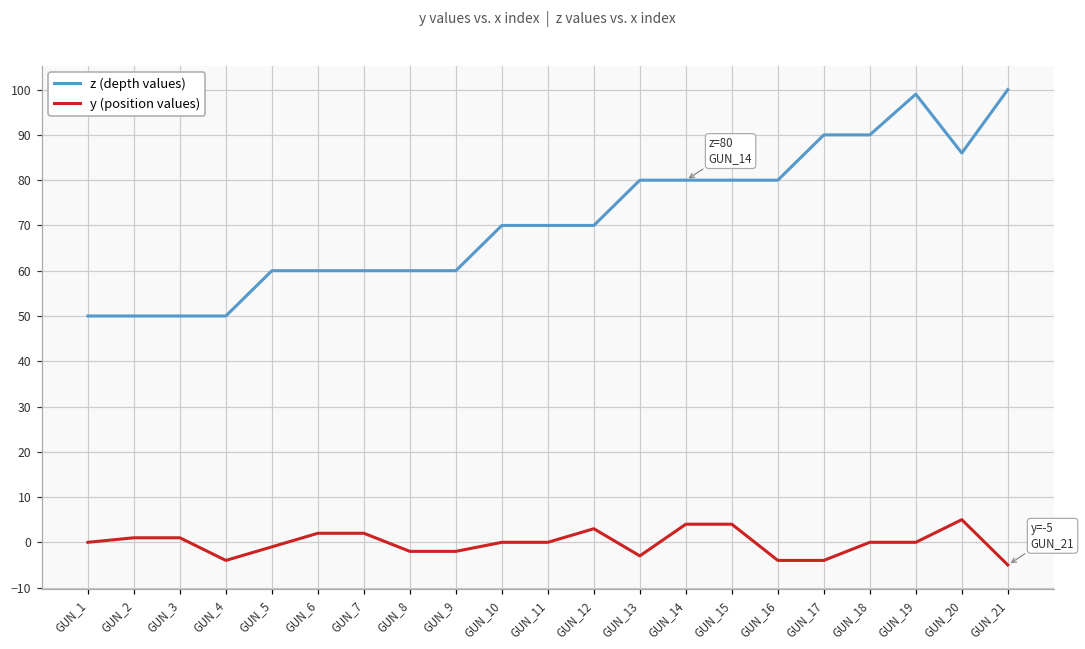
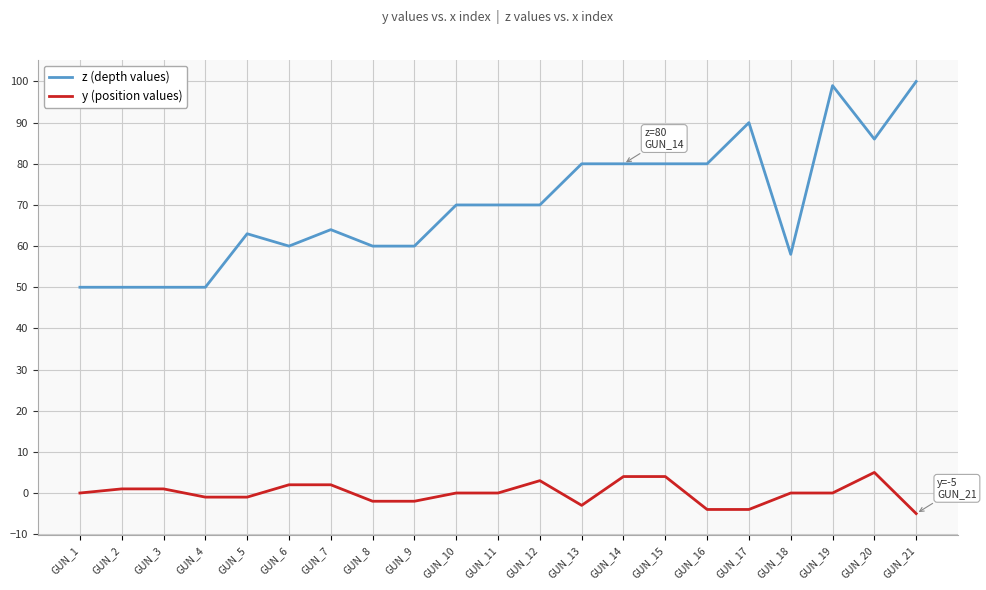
  {
    "z (depth values)": {
      "GUN_1": 50,
      "GUN_2": 50,
      "GUN_3": 50,
      "GUN_4": 50,
-     "GUN_5": 60,
+     "GUN_5": 63,
      "GUN_6": 60,
-     "GUN_7": 60,
+     "GUN_7": 64,
      "GUN_8": 60,
      "GUN_9": 60,
      "GUN_10": 70,
      "GUN_11": 70,
      "GUN_12": 70,
      "GUN_13": 80,
      "GUN_16": 80,
      "GUN_17": 90,
-     "GUN_18": 90,
+     "GUN_18": 58,
      "GUN_19": 99,
      "GUN_20": 86,
      "GUN_21": 100
    },
    "y (position values)": {
      "GUN_1": 0,
      "GUN_2": 1,
      "GUN_3": 1,
-     "GUN_4": -4,
+     "GUN_4": -1,
      "GUN_5": -1,
      "GUN_6": 2,
      "GUN_7": 2,
      "GUN_8": -2,
      "GUN_9": -2,
      "GUN_10": 0,
      "GUN_11": 0,
      "GUN_12": 3,
      "GUN_13": -3,
      "GUN_14": 4,
      "GUN_15": 4,
      "GUN_16": -4,
      "GUN_17": -4,
      "GUN_18": 0,
      "GUN_19": 0,
      "GUN_20": 5
    }
  }
